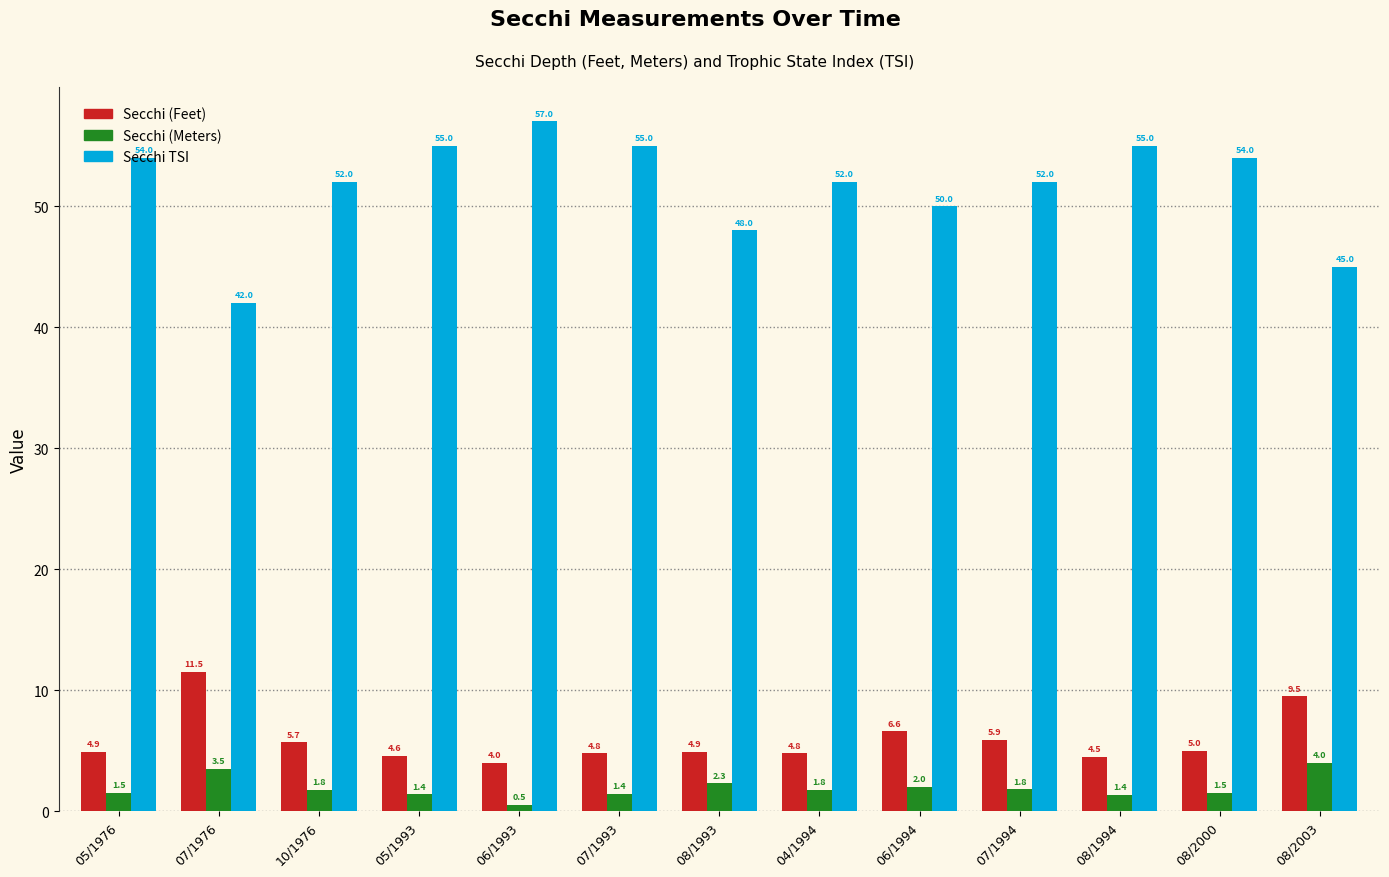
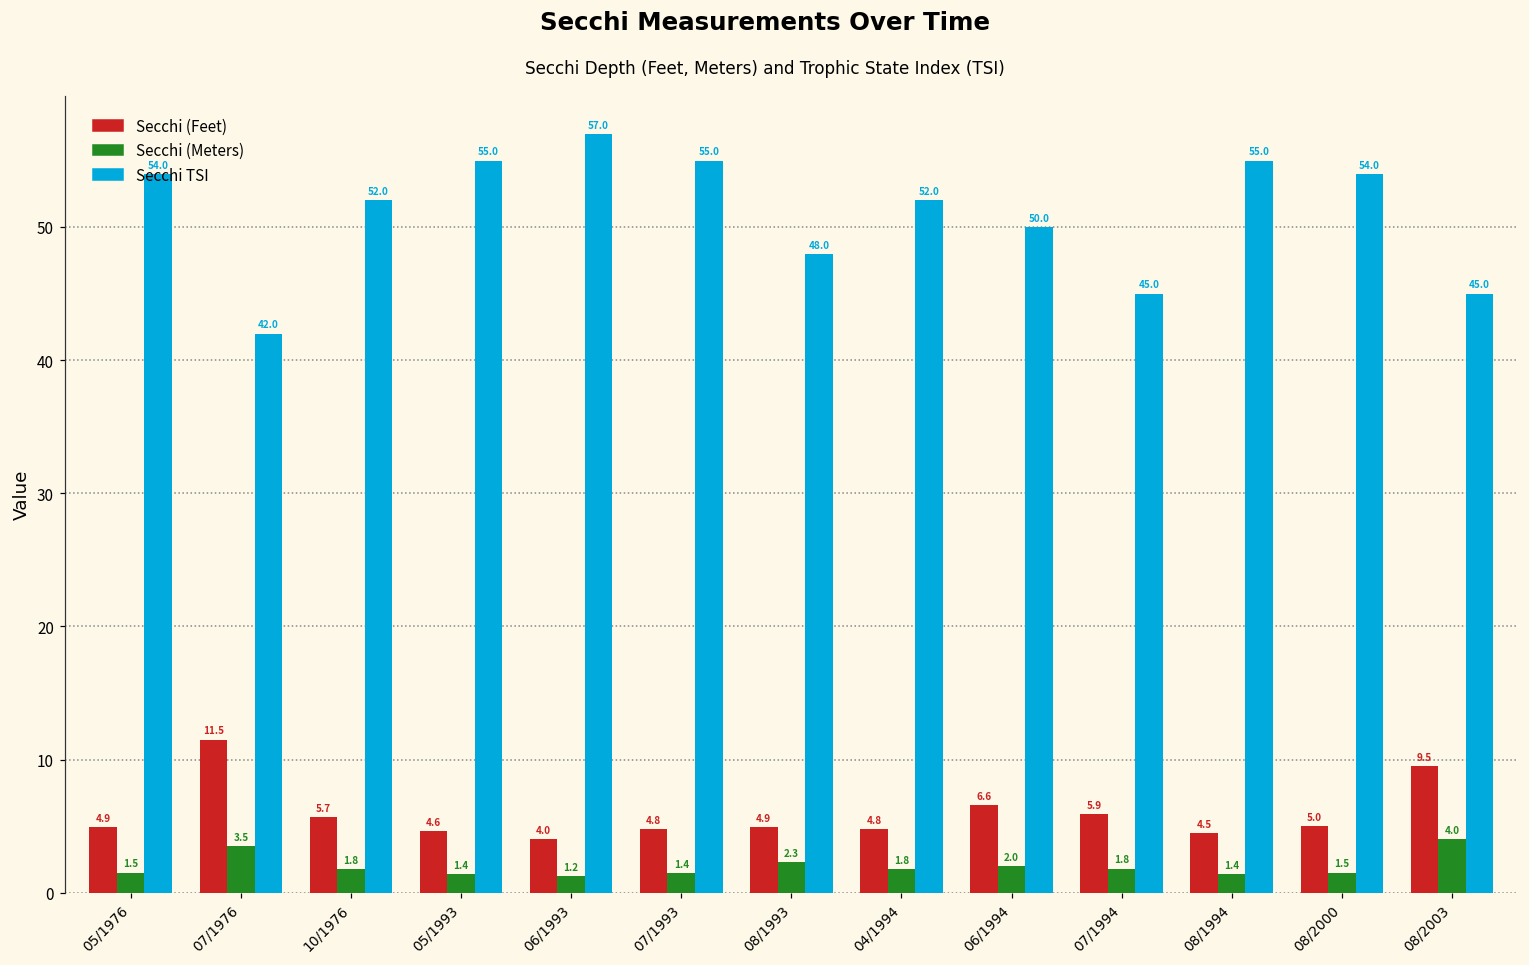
  {
    "Secchi (Feet)": {
      "05/1976": 4.9,
      "07/1976": 11.5,
      "10/1976": 5.7,
      "05/1993": 4.6,
      "06/1993": 4.0,
      "07/1993": 4.8,
      "08/1993": 4.9,
      "04/1994": 4.8,
      "06/1994": 6.6,
      "07/1994": 5.9,
      "08/1994": 4.5,
      "08/2000": 5.0,
      "08/2003": 9.5
    },
    "Secchi (Meters)": {
      "05/1976": 1.5,
      "07/1976": 3.5,
      "10/1976": 1.8,
      "05/1993": 1.4,
-     "06/1993": 0.5,
+     "06/1993": 1.2,
      "07/1993": 1.4,
      "08/1993": 2.3,
      "04/1994": 1.8,
      "06/1994": 2.0,
      "07/1994": 1.8,
      "08/1994": 1.4,
      "08/2000": 1.5,
      "08/2003": 4.0
    },
    "Secchi TSI": {
      "05/1976": 54.0,
      "07/1976": 42.0,
      "10/1976": 52.0,
      "05/1993": 55.0,
      "06/1993": 57.0,
      "07/1993": 55.0,
      "08/1993": 48.0,
      "04/1994": 52.0,
      "06/1994": 50.0,
-     "07/1994": 52.0,
+     "07/1994": 45.0,
      "08/1994": 55.0,
      "08/2000": 54.0,
      "08/2003": 45.0
    }
  }
